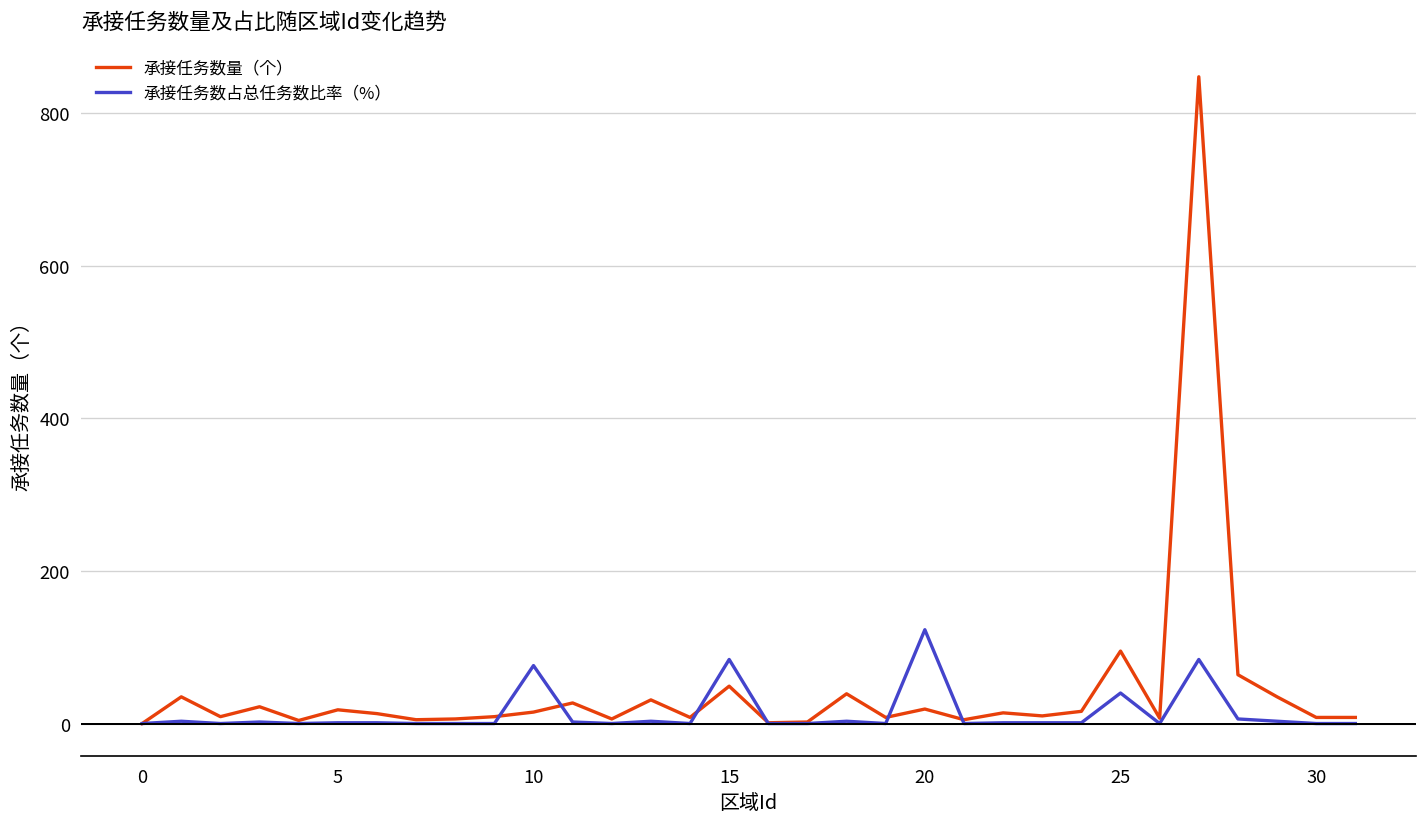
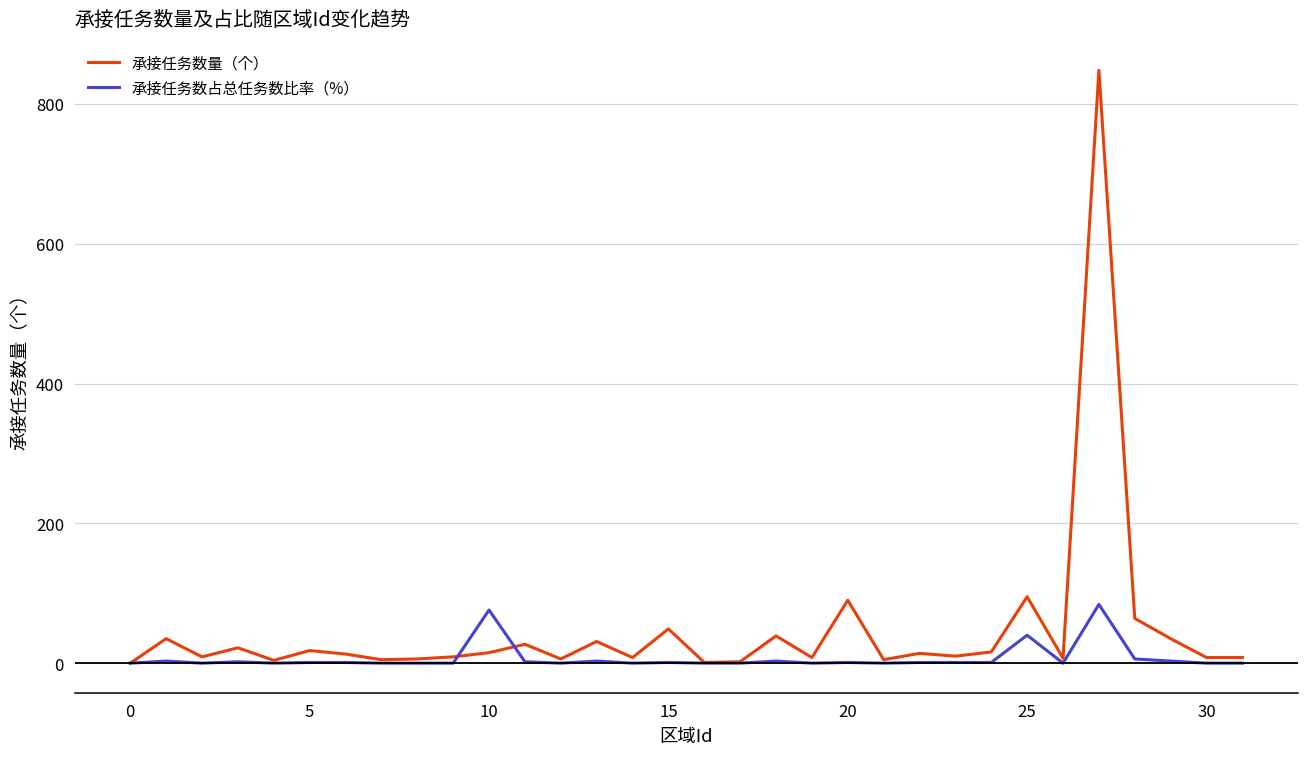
  {
    "承接任务数量（个）": {
      "5": 20,
      "10": 20,
      "15": 50,
-     "20": 20,
+     "20": 90,
      "25": 100,
      "30": 10
    },
    "承接任务数占总任务数比率（%）": {
      "5": 0,
      "10": 80,
-     "15": 80,
-     "20": 120,
+     "15": 0,
+     "20": 0,
      "25": 40,
      "30": 0
    }
  }
